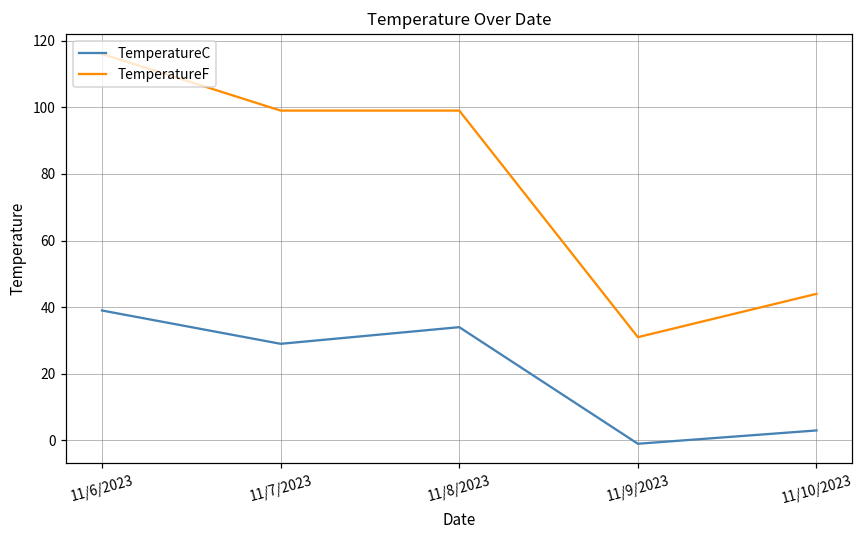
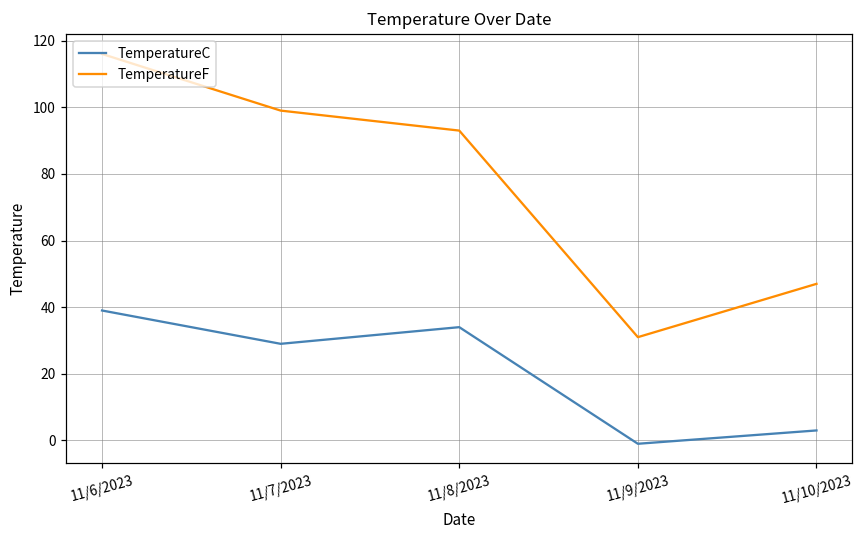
  {
    "TemperatureC": {
      "11/6/2023": 39,
      "11/7/2023": 29,
      "11/8/2023": 34,
      "11/9/2023": -1,
      "11/10/2023": 3
    },
    "TemperatureF": {
      "11/7/2023": 99,
-     "11/8/2023": 99,
+     "11/8/2023": 93,
      "11/9/2023": 31,
-     "11/10/2023": 44
+     "11/10/2023": 47
    }
  }
